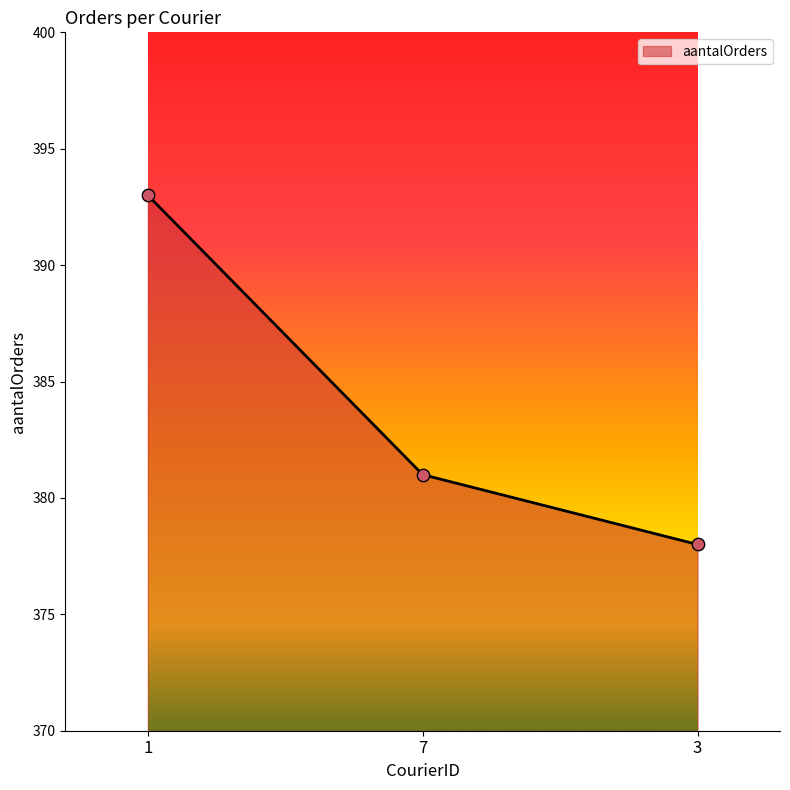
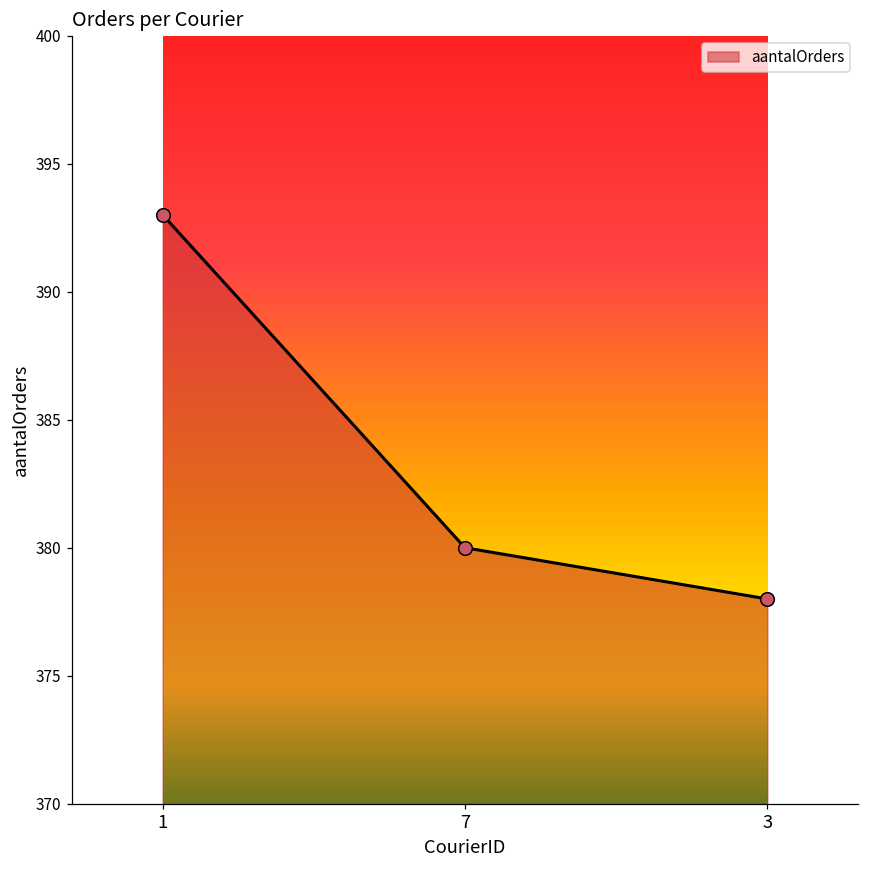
  {
    "1": 393,
-   "7": 381,
+   "7": 380,
    "3": 378
  }
